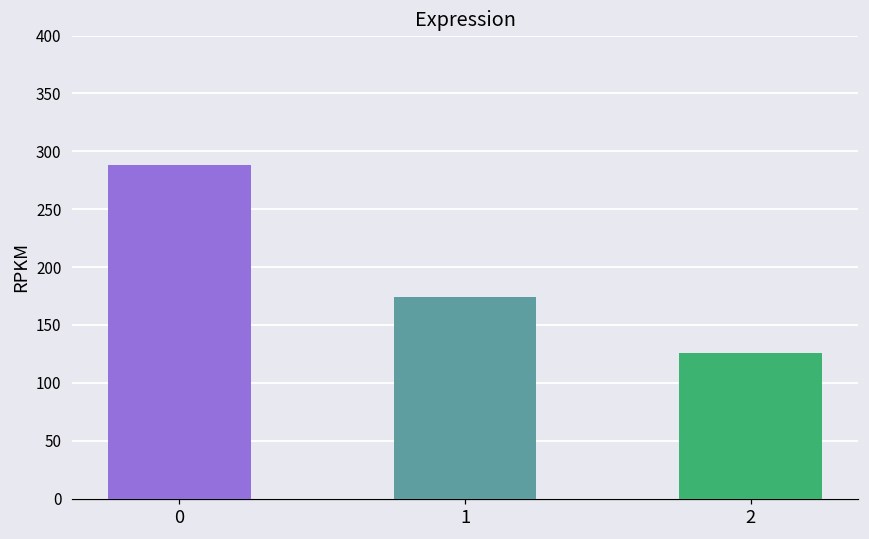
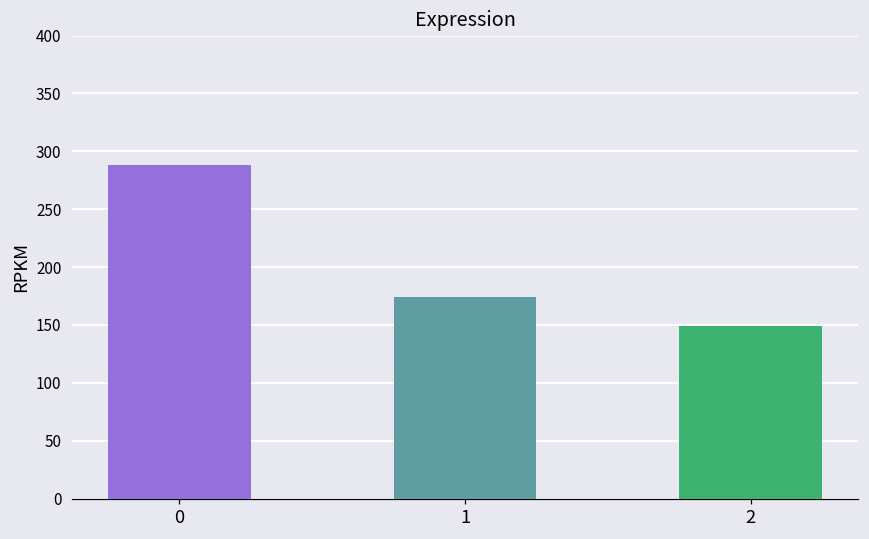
  {
    "0": 288,
    "1": 174,
-   "2": 126
+   "2": 149
  }
